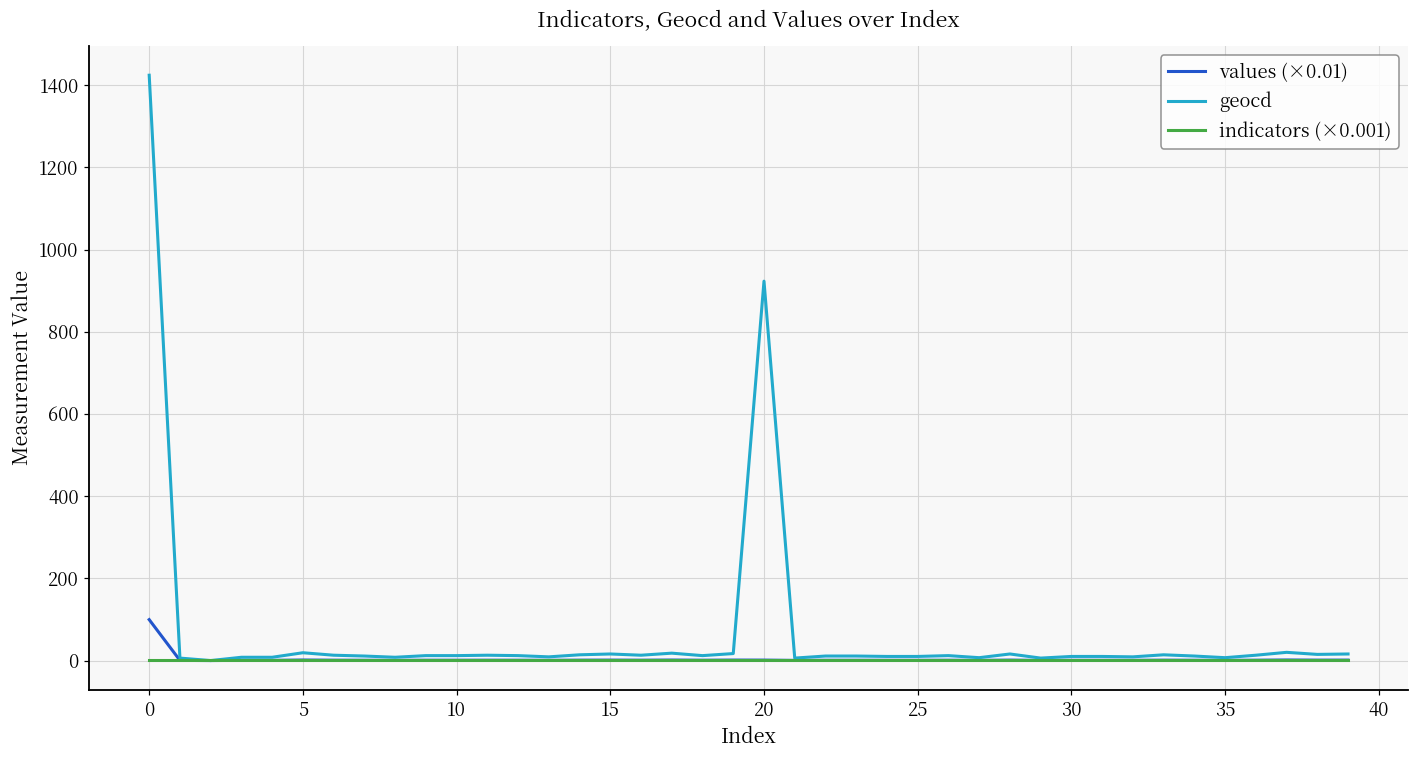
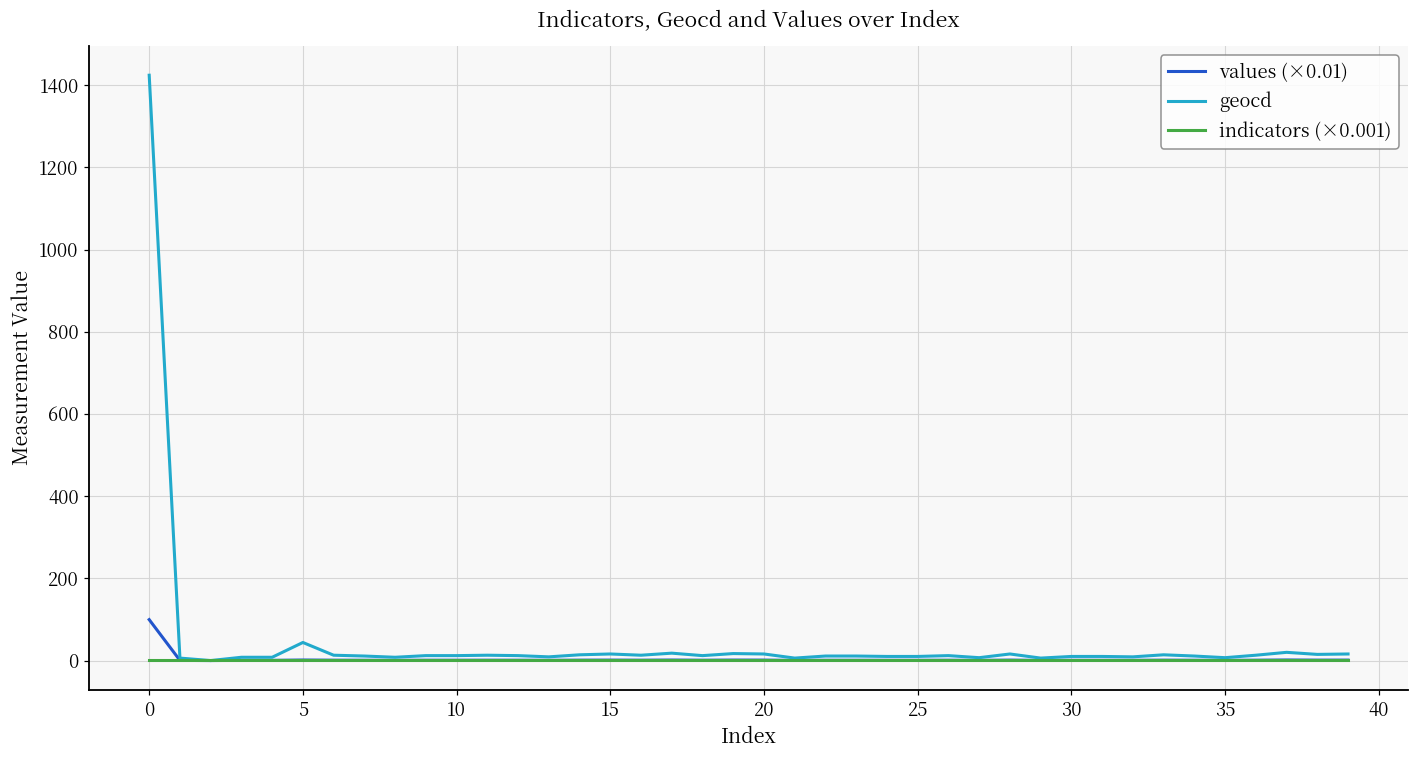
  {
    "values (×0.01)": {
      "0": 100
    },
    "geocd": {
      "0": 1420,
-     "5": 20,
+     "5": 40,
      "10": 10,
      "15": 20,
-     "20": 920,
+     "20": 20,
      "25": 10,
      "30": 10
    },
    "indicators (×0.001)": {
      "0": 0
    }
  }
